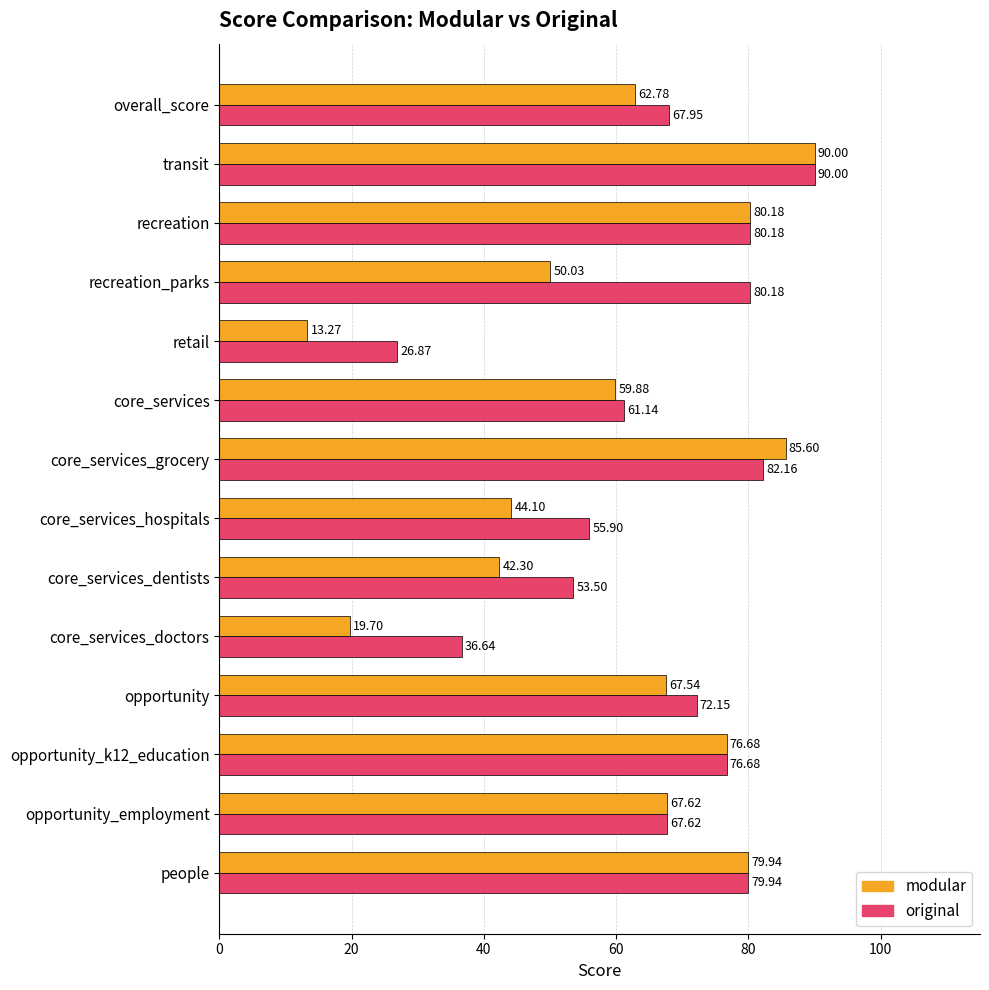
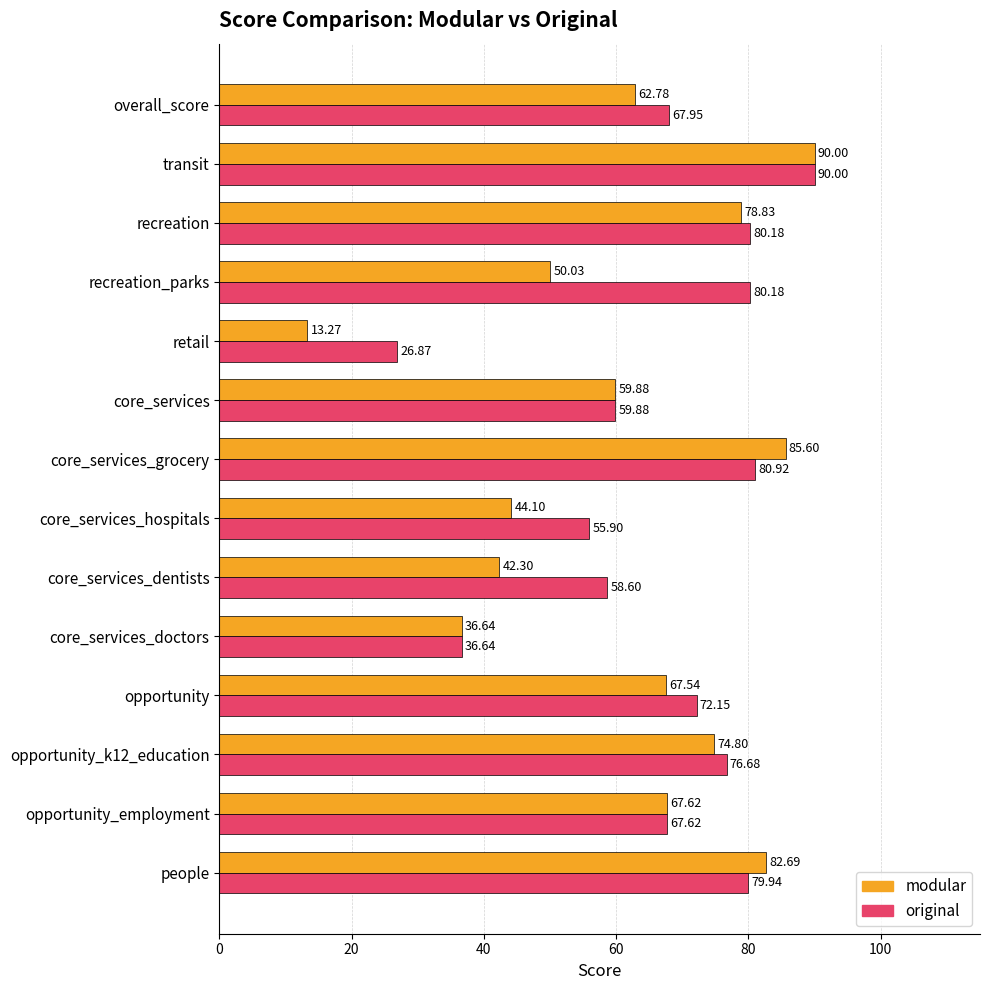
  {
    "modular": {
      "overall_score": 62.78,
      "transit": 90.00,
-     "recreation": 80.18,
+     "recreation": 78.83,
      "recreation_parks": 50.03,
      "retail": 13.27,
      "core_services": 59.88,
      "core_services_grocery": 85.60,
      "core_services_hospitals": 44.10,
      "core_services_dentists": 42.30,
-     "core_services_doctors": 19.70,
+     "core_services_doctors": 36.64,
      "opportunity": 67.54,
-     "opportunity_k12_education": 76.68,
+     "opportunity_k12_education": 74.80,
      "opportunity_employment": 67.62,
-     "people": 79.94
+     "people": 82.69
    },
    "original": {
      "overall_score": 67.95,
      "transit": 90.00,
      "recreation": 80.18,
      "recreation_parks": 80.18,
      "retail": 26.87,
-     "core_services": 61.14,
-     "core_services_grocery": 82.16,
+     "core_services": 59.88,
+     "core_services_grocery": 80.92,
      "core_services_hospitals": 55.90,
-     "core_services_dentists": 53.50,
+     "core_services_dentists": 58.60,
      "core_services_doctors": 36.64,
      "opportunity": 72.15,
      "opportunity_k12_education": 76.68,
      "opportunity_employment": 67.62,
      "people": 79.94
    }
  }
